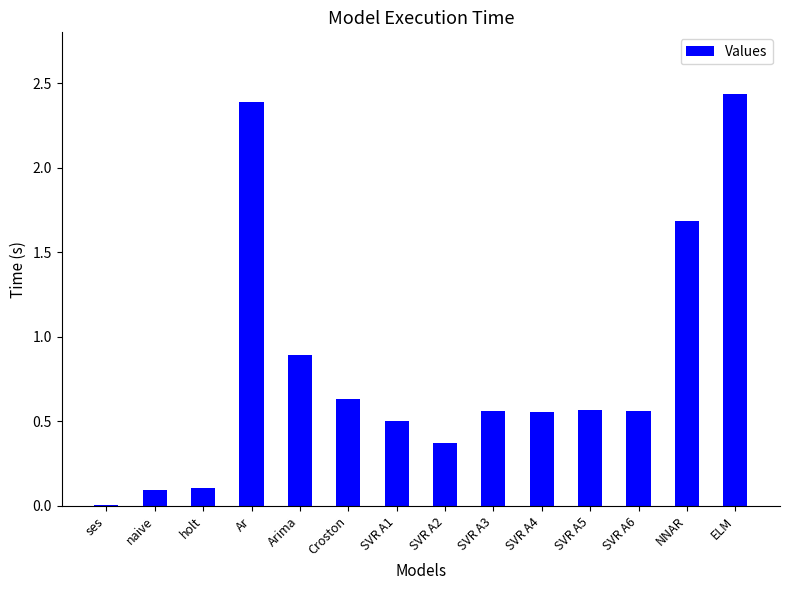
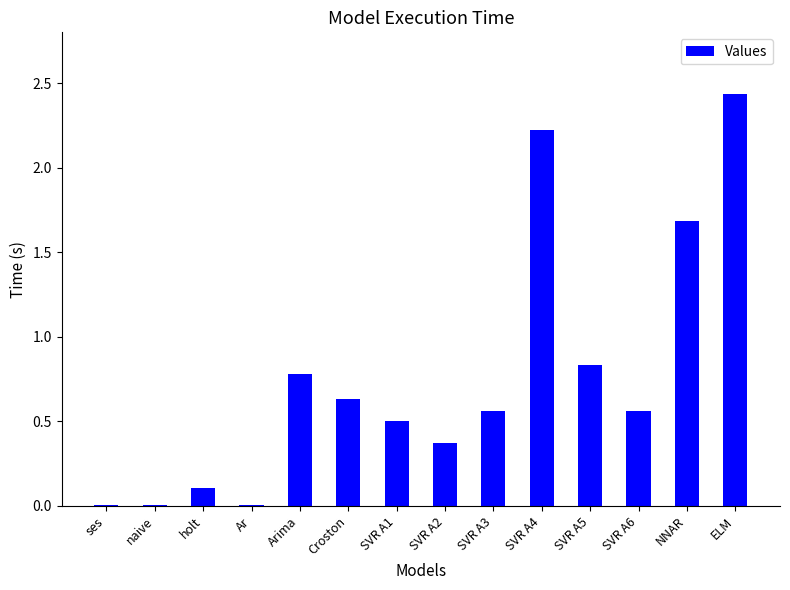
  {
-   "naive": 0.09,
+   "naive": 0.01,
    "holt": 0.11,
-   "Ar": 2.39,
-   "Arima": 0.89,
+   "Ar": 0.00,
+   "Arima": 0.78,
    "Croston": 0.63,
    "SVR A1": 0.50,
    "SVR A2": 0.37,
    "SVR A3": 0.56,
-   "SVR A4": 0.56,
-   "SVR A5": 0.56,
+   "SVR A4": 2.22,
+   "SVR A5": 0.83,
    "SVR A6": 0.56,
    "NNAR": 1.69,
    "ELM": 2.44
  }
